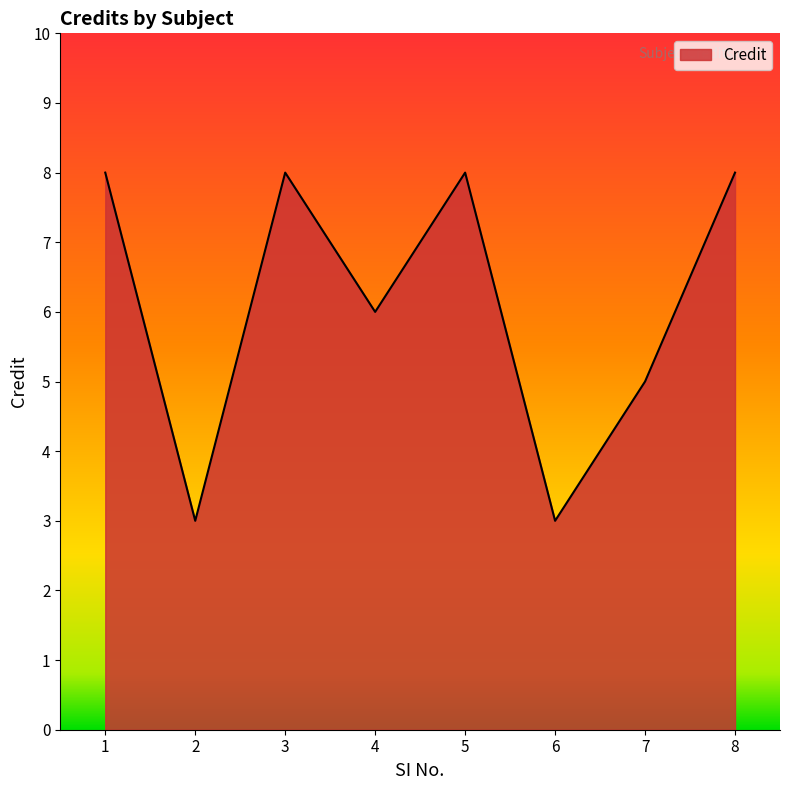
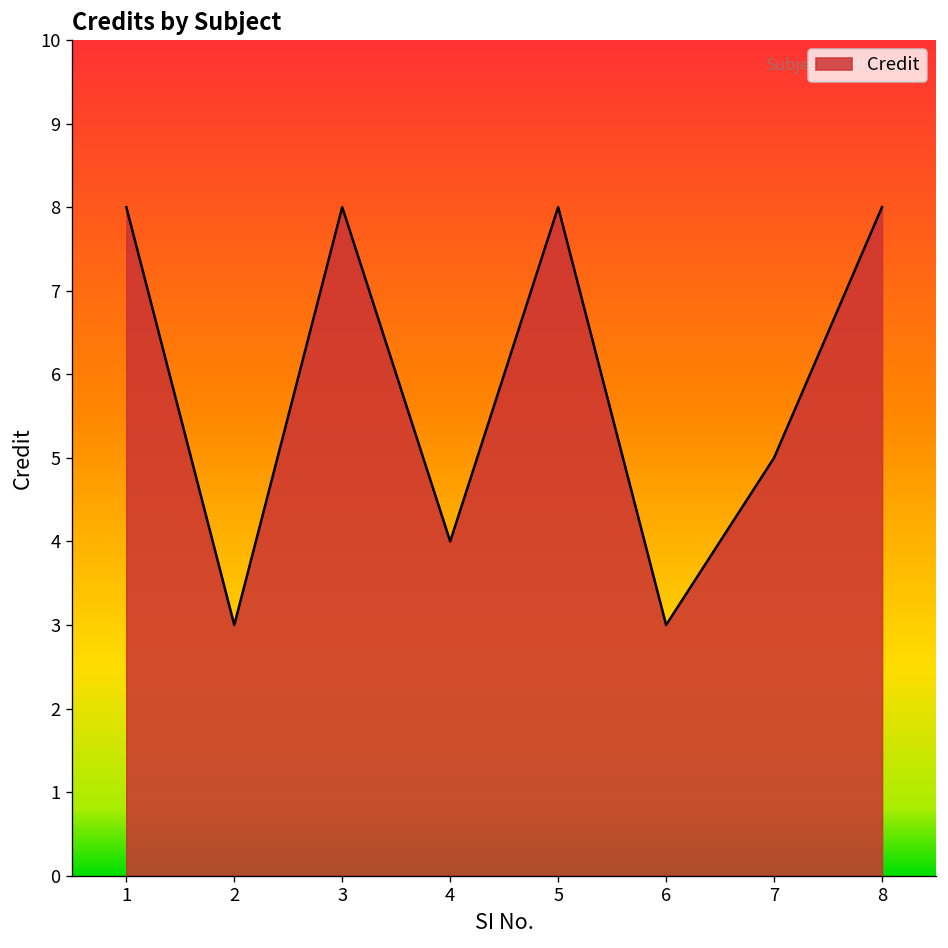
  {
    "1": 8,
    "2": 3,
    "3": 8,
-   "4": 6,
+   "4": 4,
    "5": 8,
    "6": 3,
    "7": 5,
    "8": 8
  }
